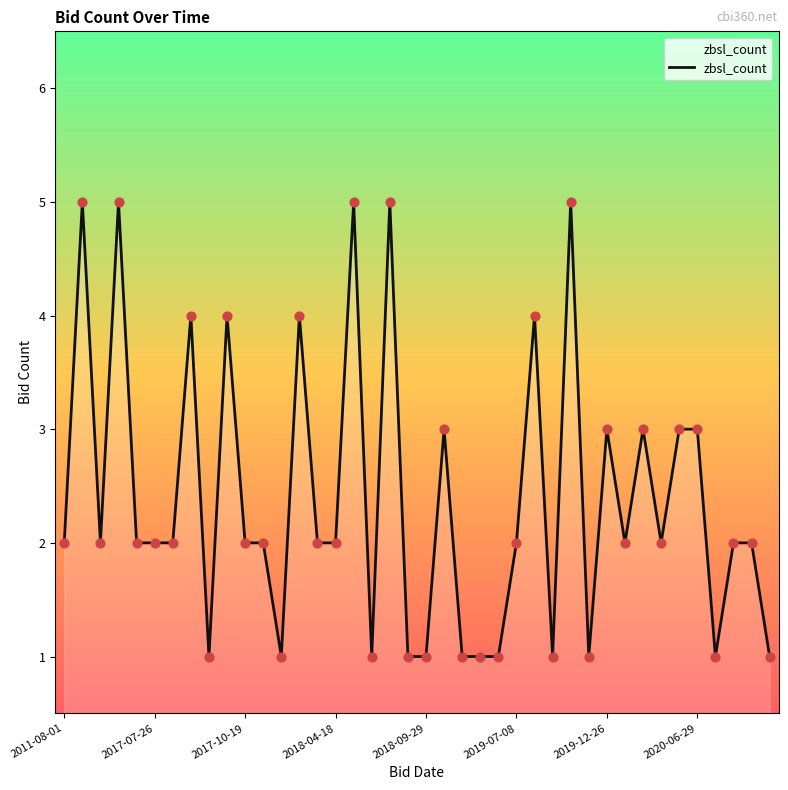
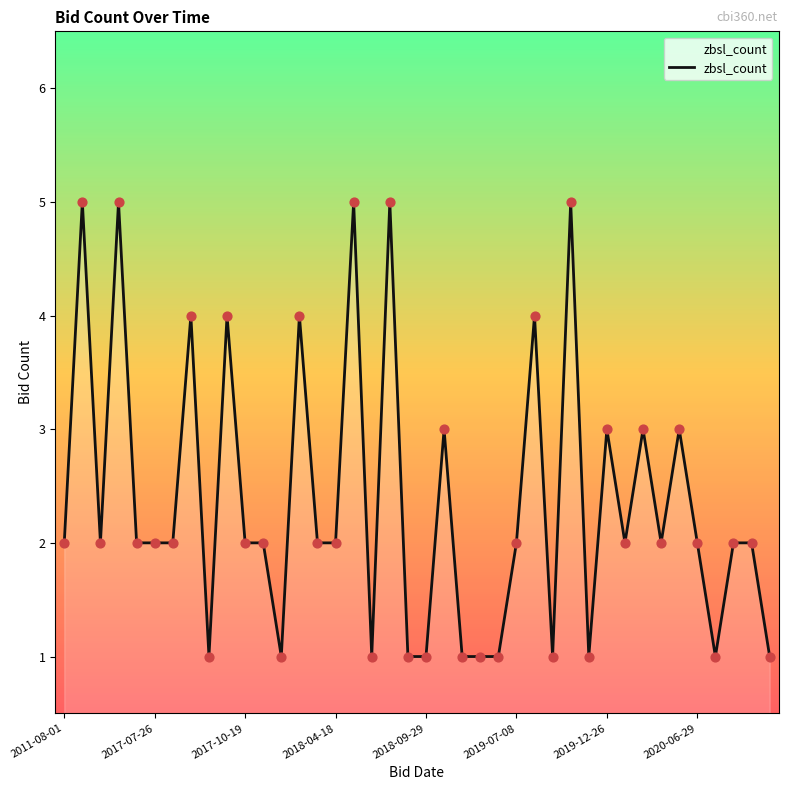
  {
    "2011-08-01": 2,
-   "2020-06-29": 3
+   "2020-06-29": 2
  }
